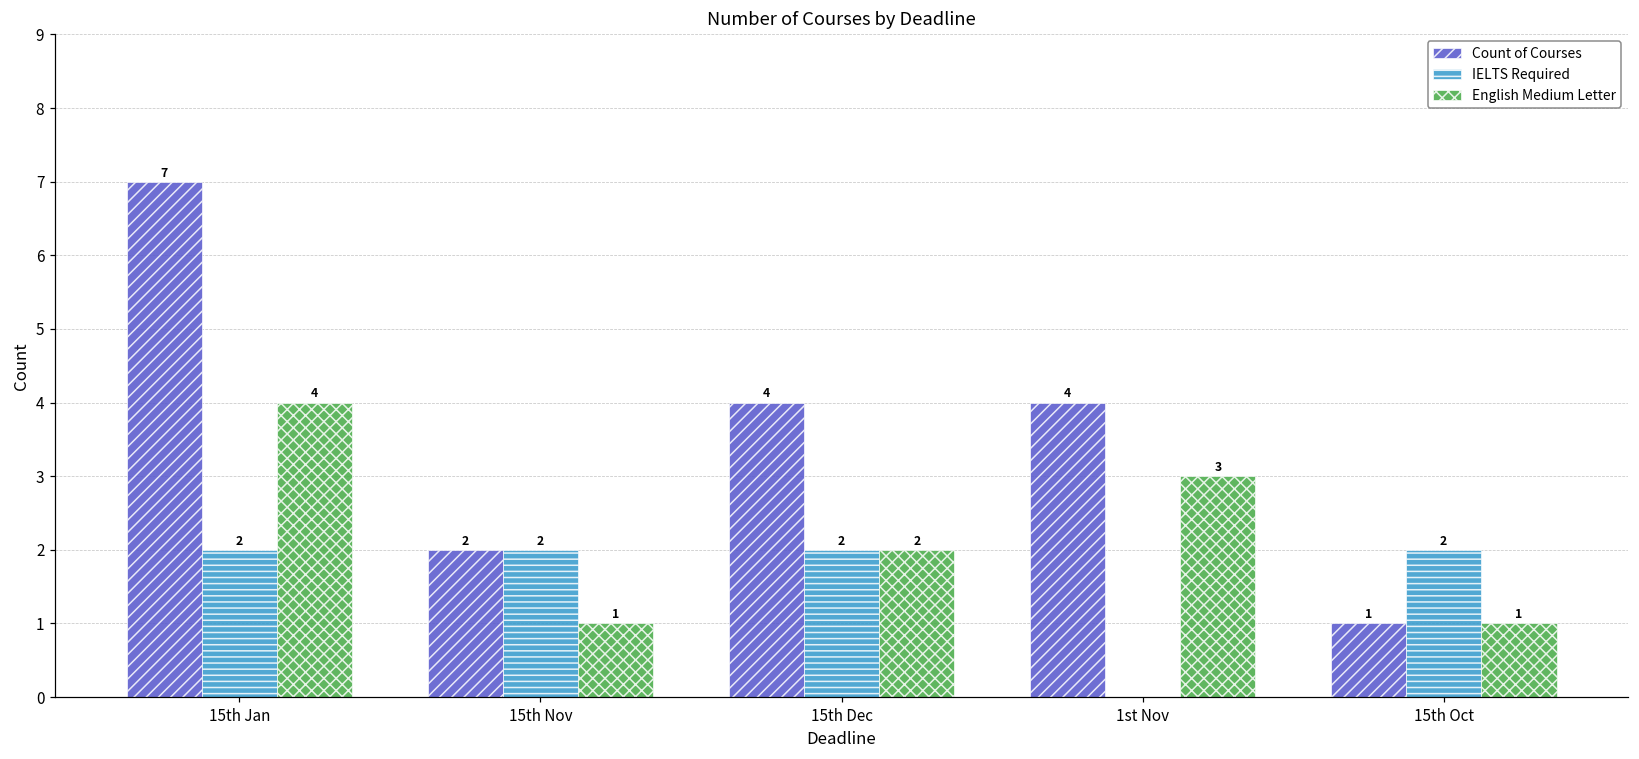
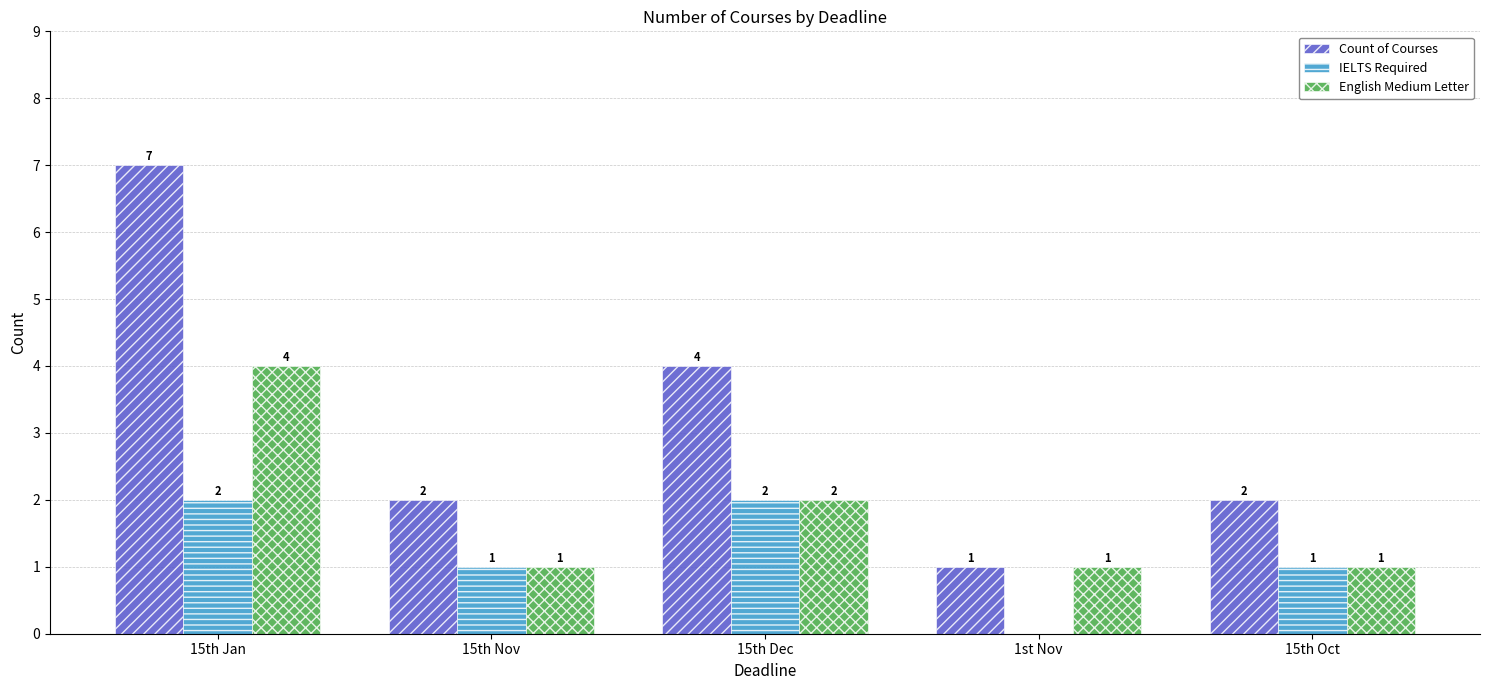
  {
    "Count of Courses": {
      "15th Jan": 7,
      "15th Nov": 2,
      "15th Dec": 4,
-     "1st Nov": 4,
-     "15th Oct": 1
+     "1st Nov": 1,
+     "15th Oct": 2
    },
    "IELTS Required": {
      "15th Jan": 2,
-     "15th Nov": 2,
+     "15th Nov": 1,
      "15th Dec": 2,
-     "15th Oct": 2
+     "15th Oct": 1
    },
    "English Medium Letter": {
      "15th Jan": 4,
      "15th Nov": 1,
      "15th Dec": 2,
-     "1st Nov": 3,
+     "1st Nov": 1,
      "15th Oct": 1
    }
  }
